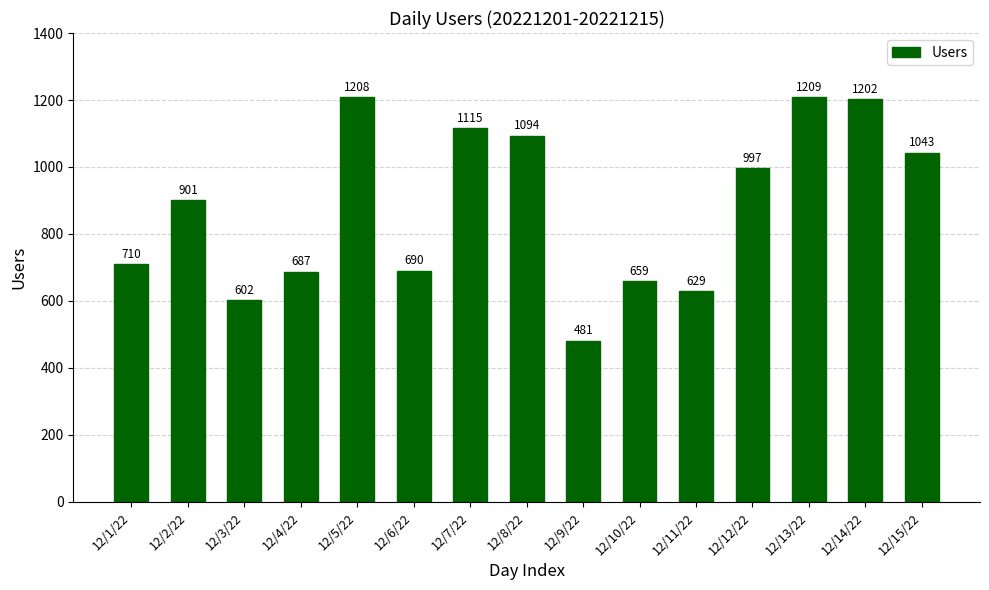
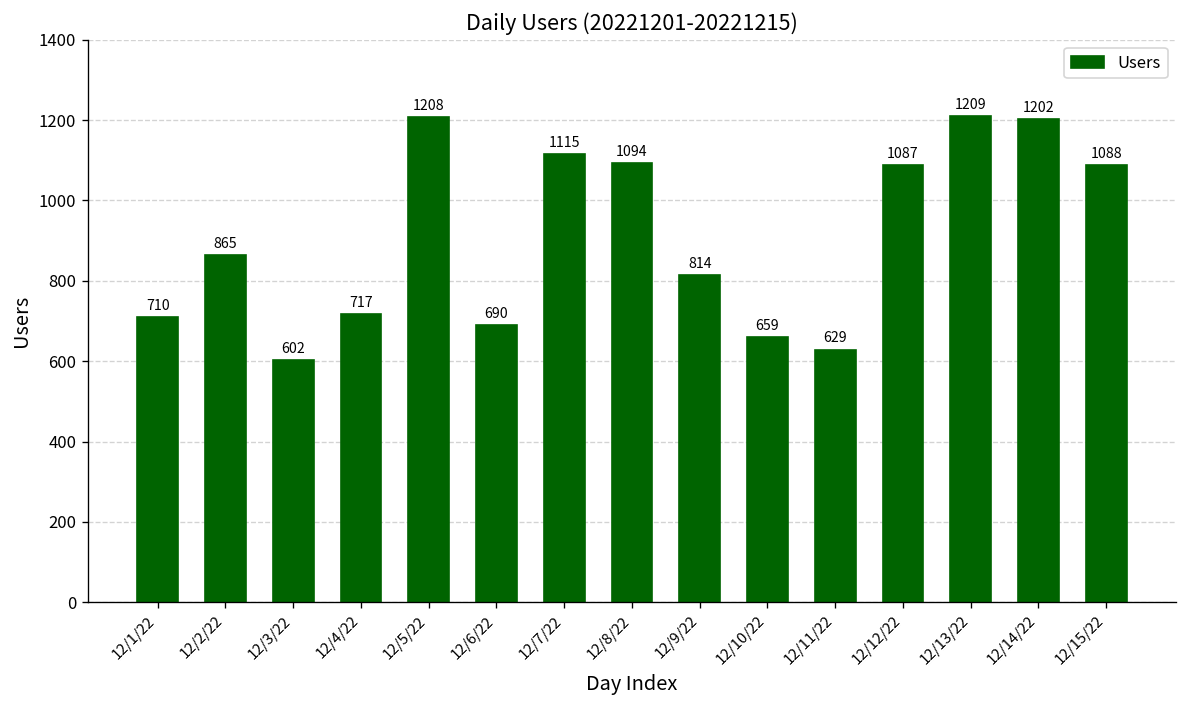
  {
    "12/1/22": 710,
-   "12/2/22": 901,
+   "12/2/22": 865,
    "12/3/22": 602,
-   "12/4/22": 687,
+   "12/4/22": 717,
    "12/5/22": 1208,
    "12/6/22": 690,
    "12/7/22": 1115,
    "12/8/22": 1094,
-   "12/9/22": 481,
+   "12/9/22": 814,
    "12/10/22": 659,
    "12/11/22": 629,
-   "12/12/22": 997,
+   "12/12/22": 1087,
    "12/13/22": 1209,
    "12/14/22": 1202,
-   "12/15/22": 1043
+   "12/15/22": 1088
  }
